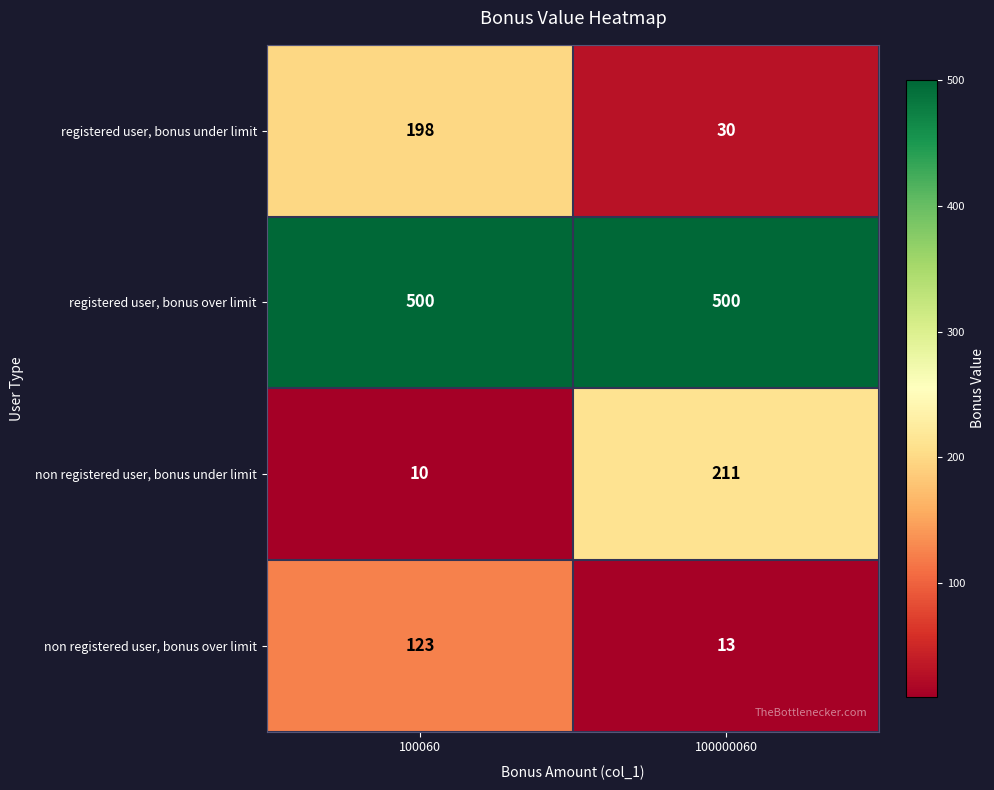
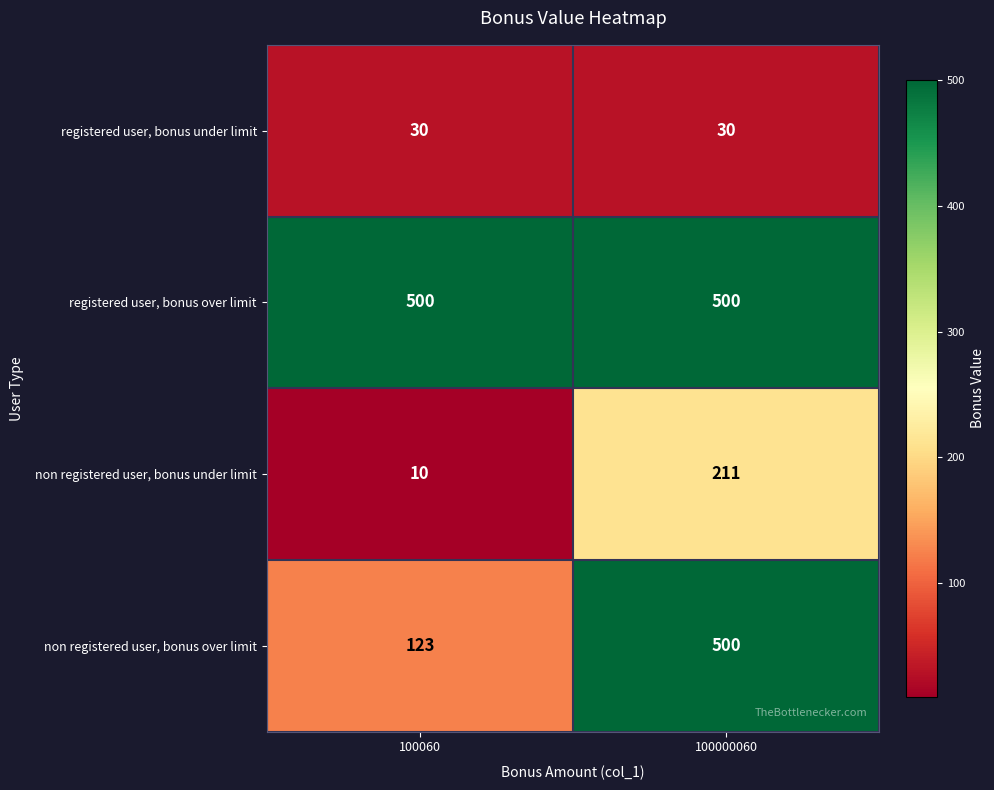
  {
    "registered user, bonus under limit": {
-     "100060": 198,
+     "100060": 30,
      "100000060": 30
    },
    "registered user, bonus over limit": {
      "100060": 500,
      "100000060": 500
    },
    "non registered user, bonus under limit": {
      "100060": 10,
      "100000060": 211
    },
    "non registered user, bonus over limit": {
      "100060": 123,
-     "100000060": 13
+     "100000060": 500
    }
  }
